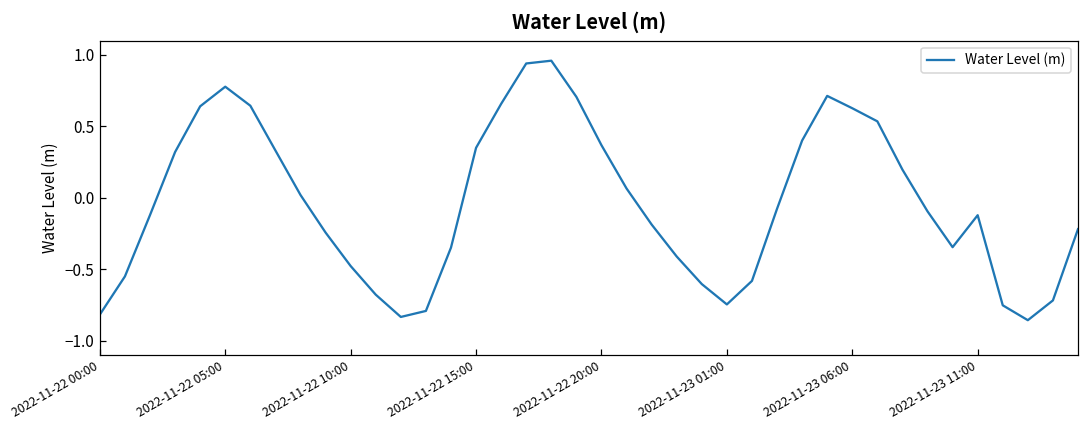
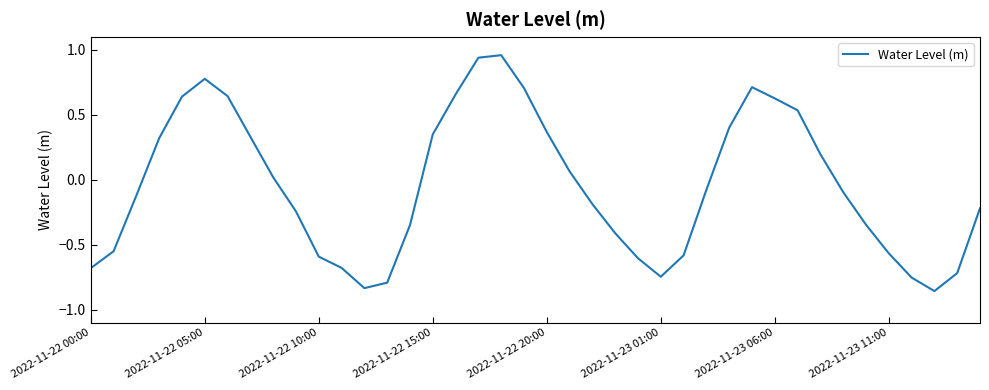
  {
-   "2022-11-22 00:00": -0.82,
+   "2022-11-22 00:00": -0.68,
    "2022-11-22 05:00": 0.78,
-   "2022-11-22 10:00": -0.48,
+   "2022-11-22 10:00": -0.59,
    "2022-11-22 15:00": 0.35,
    "2022-11-22 20:00": 0.37,
    "2022-11-23 01:00": -0.75,
    "2022-11-23 06:00": 0.63,
-   "2022-11-23 11:00": -0.12
+   "2022-11-23 11:00": -0.57
  }
